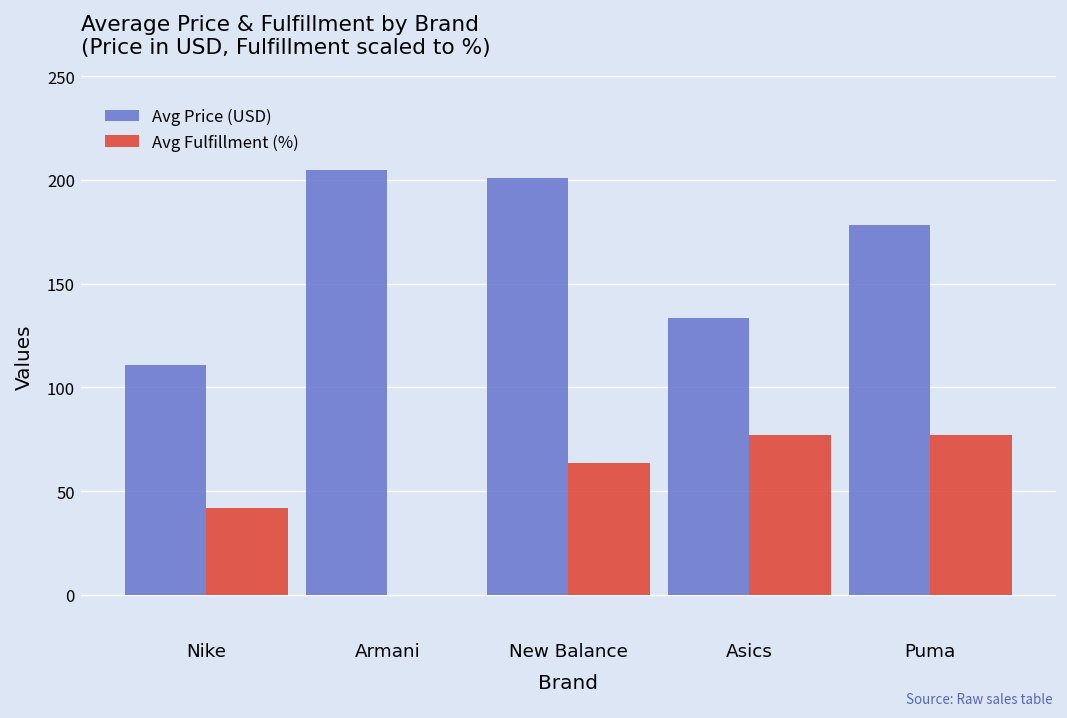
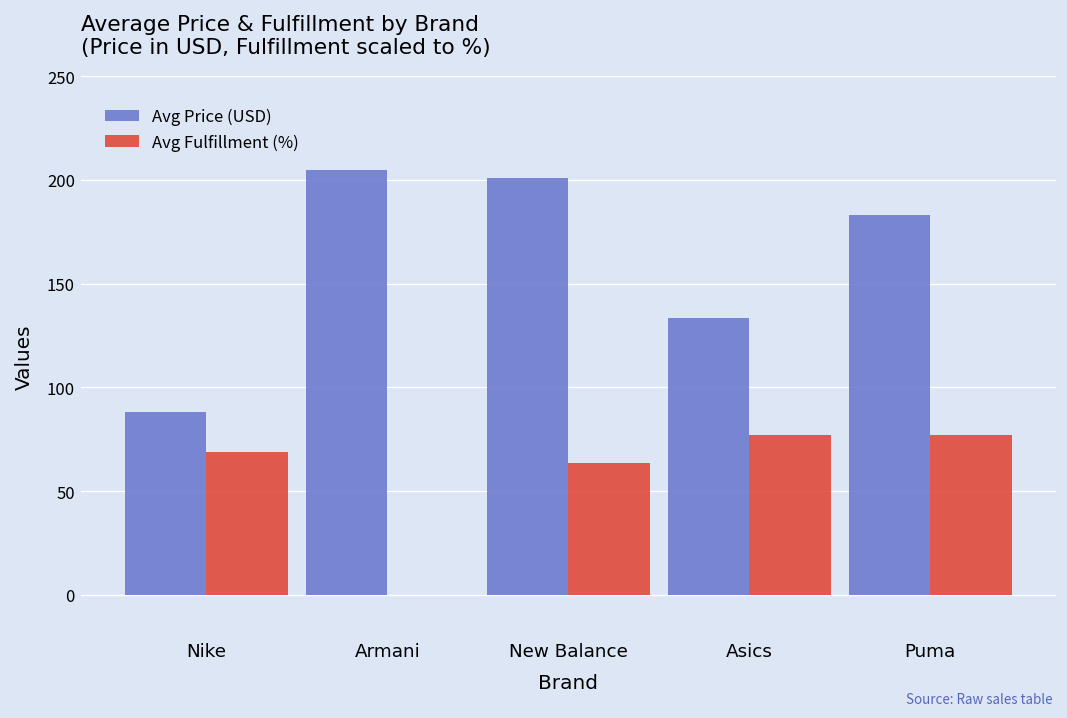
  {
    "Avg Price (USD)": {
-     "Nike": 111,
+     "Nike": 88,
      "Armani": 205,
      "New Balance": 201,
      "Asics": 133,
-     "Puma": 178
+     "Puma": 183
    },
    "Avg Fulfillment (%)": {
-     "Nike": 42,
+     "Nike": 69,
      "Armani": 0,
      "New Balance": 64,
      "Asics": 77,
      "Puma": 77
    }
  }
